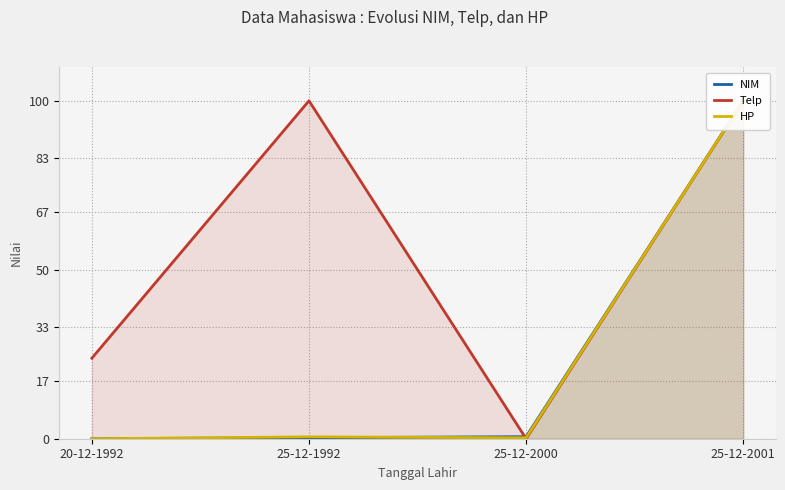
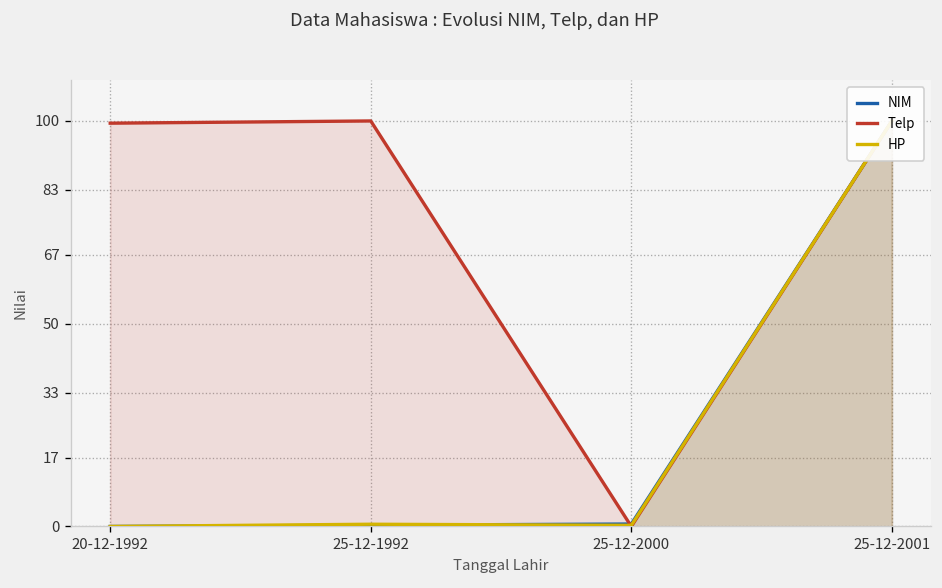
  {
    "Telp": {
-     "20-12-1992": 24,
+     "20-12-1992": 99,
      "25-12-1992": 100
    }
  }
